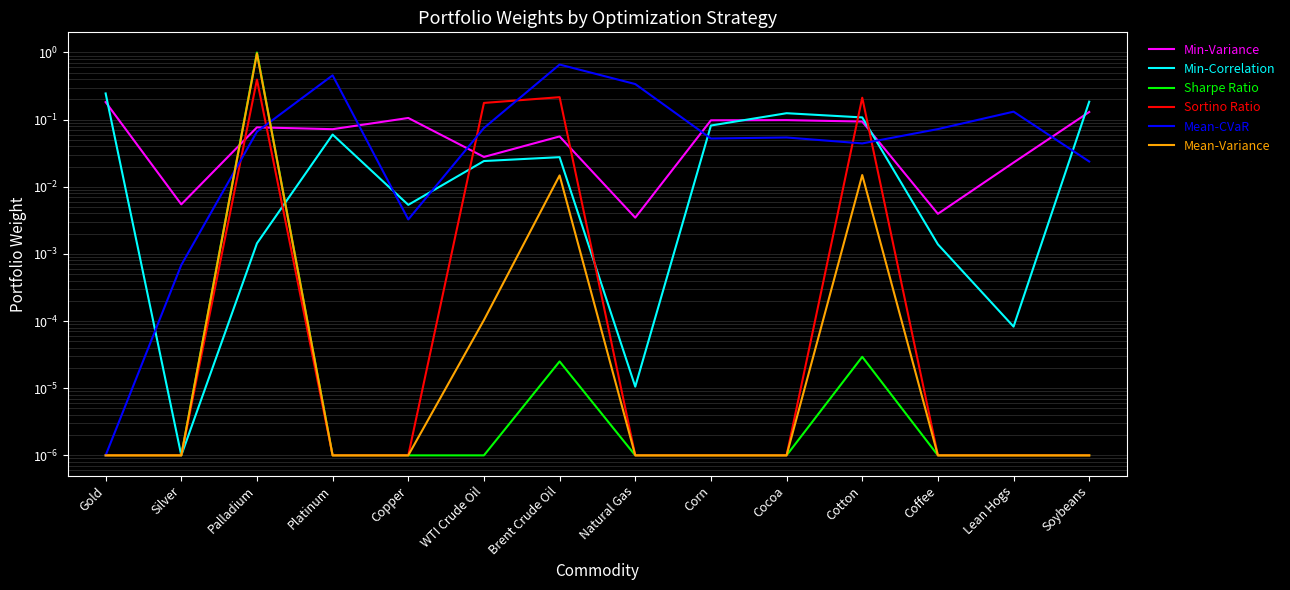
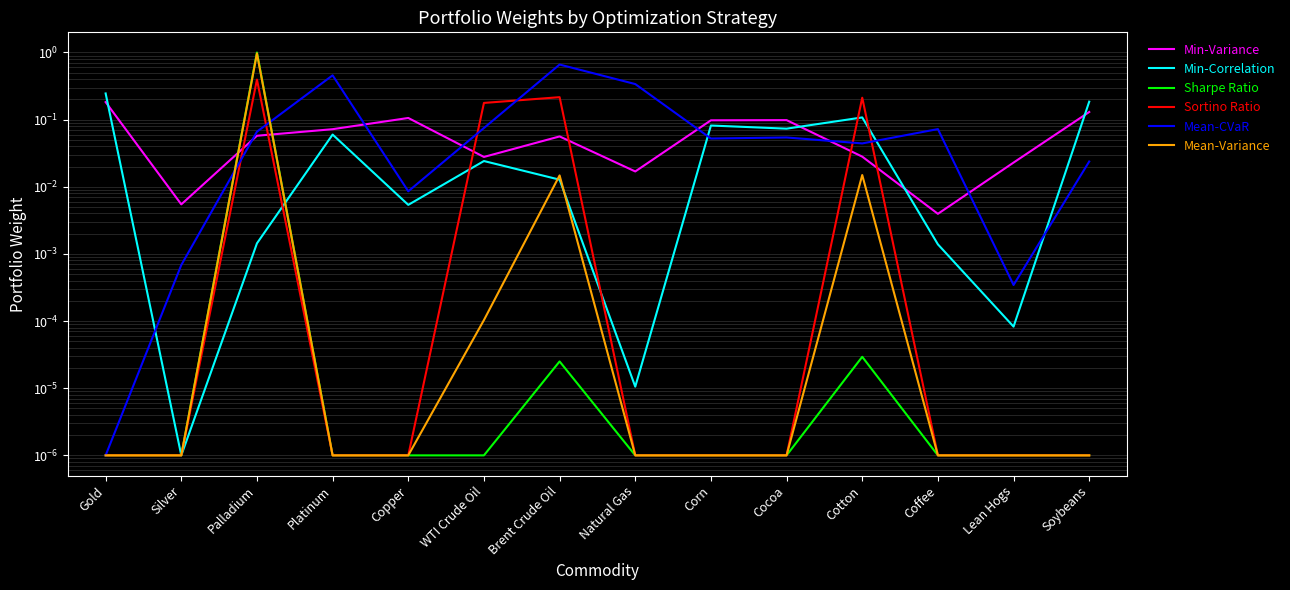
  {
    "Min-Variance": {
      "Gold": 0.18,
      "Silver": 0.005,
-     "Palladium": 0.08,
+     "Palladium": 0.06,
      "Platinum": 0.07,
      "Copper": 0.11,
      "WTI Crude Oil": 0.028,
      "Brent Crude Oil": 0.06,
-     "Natural Gas": 0.003,
+     "Natural Gas": 0.017,
      "Corn": 0.10,
      "Cocoa": 0.10,
-     "Cotton": 0.09,
+     "Cotton": 0.028,
      "Coffee": 0.004,
      "Lean Hogs": 0.023,
      "Soybeans": 0.13
    },
    "Min-Correlation": {
      "Gold": 0.25,
      "Palladium": 0.0014,
      "Platinum": 0.06,
      "Copper": 0.005,
      "WTI Crude Oil": 0.024,
-     "Brent Crude Oil": 0.028,
+     "Brent Crude Oil": 0.013,
      "Natural Gas": 0.000011,
      "Corn": 0.08,
-     "Cocoa": 0.12,
+     "Cocoa": 0.07,
      "Cotton": 0.11,
      "Coffee": 0.0014,
      "Lean Hogs": 0.00008,
      "Soybeans": 0.19
    },
    "Sharpe Ratio": {
      "WTI Crude Oil": 0.0000010,
      "Brent Crude Oil": 0.000025,
      "Cotton": 0.00003
    },
    "Sortino Ratio": {
      "Palladium": 0.4,
      "WTI Crude Oil": 0.18,
      "Brent Crude Oil": 0.22,
      "Cotton": 0.21
    },
    "Mean-CVaR": {
      "Silver": 0.0007,
      "Palladium": 0.07,
      "Platinum": 0.5,
-     "Copper": 0.003,
+     "Copper": 0.009,
      "WTI Crude Oil": 0.07,
      "Brent Crude Oil": 0.7,
      "Natural Gas": 0.3,
      "Corn": 0.05,
      "Cocoa": 0.05,
      "Cotton": 0.04,
      "Coffee": 0.07,
-     "Lean Hogs": 0.13,
+     "Lean Hogs": 0.0003,
      "Soybeans": 0.024
    },
    "Mean-Variance": {
      "WTI Crude Oil": 0.0001,
      "Brent Crude Oil": 0.015,
      "Cotton": 0.015
    }
  }
